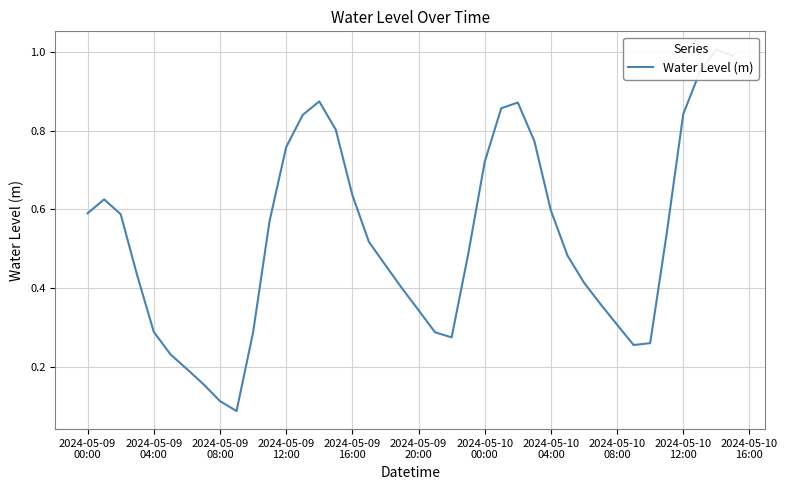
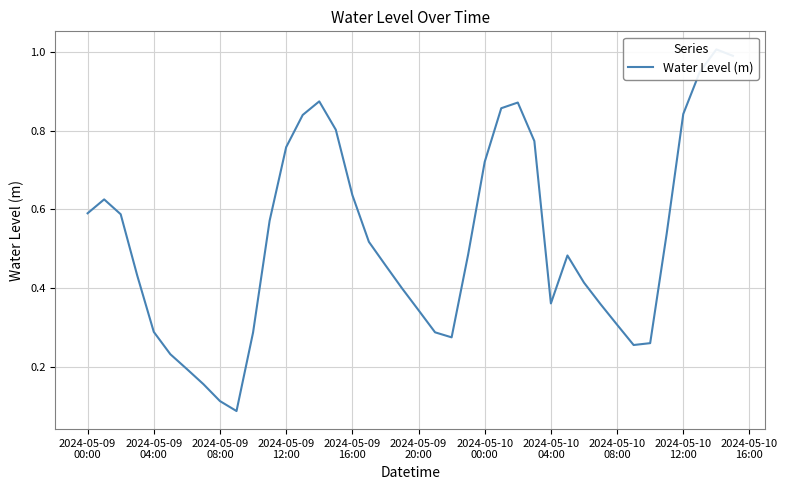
  {
    "2024-05-09 00:00": 0.59,
    "2024-05-09 04:00": 0.29,
    "2024-05-09 08:00": 0.11,
    "2024-05-09 12:00": 0.76,
    "2024-05-09 16:00": 0.64,
    "2024-05-09 20:00": 0.34,
    "2024-05-10 00:00": 0.72,
-   "2024-05-10 04:00": 0.60,
+   "2024-05-10 04:00": 0.36,
    "2024-05-10 08:00": 0.31,
    "2024-05-10 12:00": 0.84
  }
